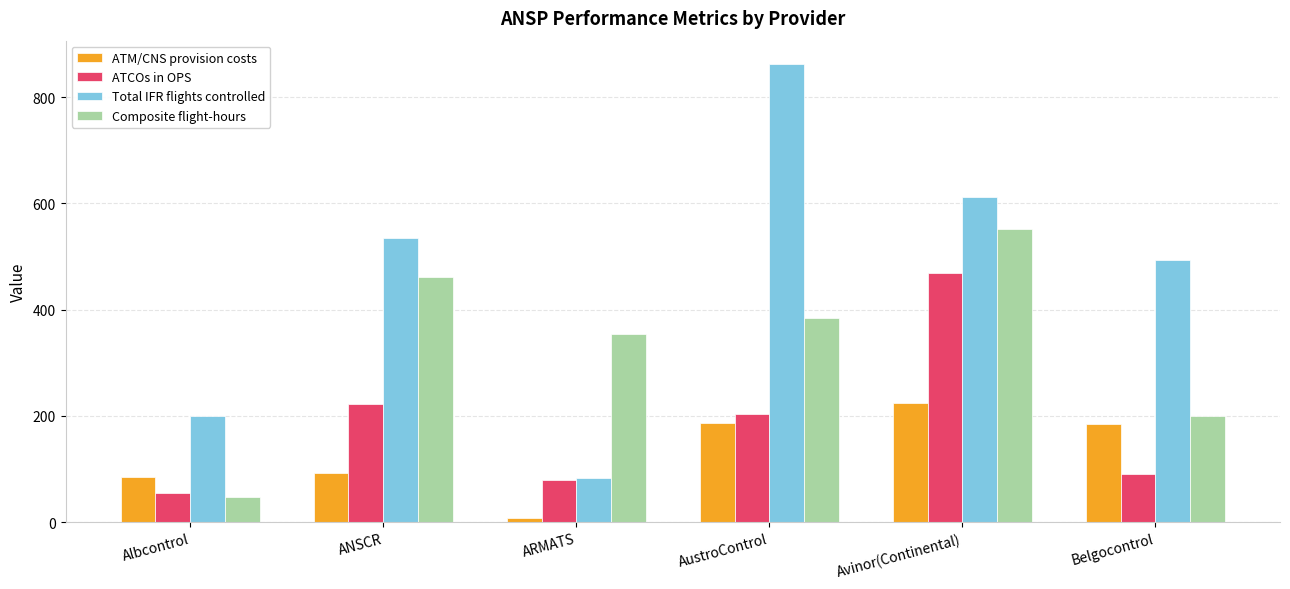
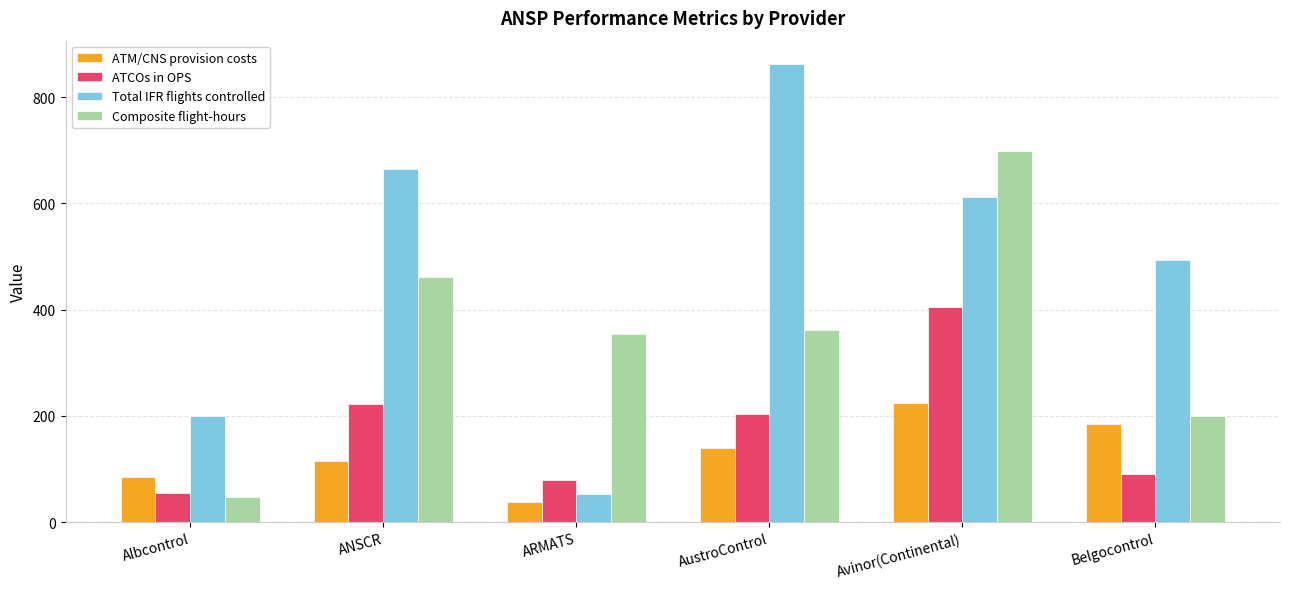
  {
    "ATM/CNS provision costs": {
      "Albcontrol": 90,
-     "ANSCR": 90,
-     "ARMATS": 10,
-     "AustroControl": 190,
+     "ANSCR": 120,
+     "ARMATS": 40,
+     "AustroControl": 140,
      "Avinor(Continental)": 220,
      "Belgocontrol": 190
    },
    "ATCOs in OPS": {
      "Albcontrol": 60,
      "ANSCR": 220,
      "ARMATS": 80,
      "AustroControl": 200,
-     "Avinor(Continental)": 470,
+     "Avinor(Continental)": 410,
      "Belgocontrol": 90
    },
    "Total IFR flights controlled": {
      "Albcontrol": 200,
-     "ANSCR": 530,
-     "ARMATS": 80,
+     "ANSCR": 660,
+     "ARMATS": 50,
      "AustroControl": 860,
      "Avinor(Continental)": 610,
      "Belgocontrol": 490
    },
    "Composite flight-hours": {
      "Albcontrol": 50,
      "ANSCR": 460,
      "ARMATS": 350,
-     "AustroControl": 380,
-     "Avinor(Continental)": 550,
+     "AustroControl": 360,
+     "Avinor(Continental)": 700,
      "Belgocontrol": 200
    }
  }
